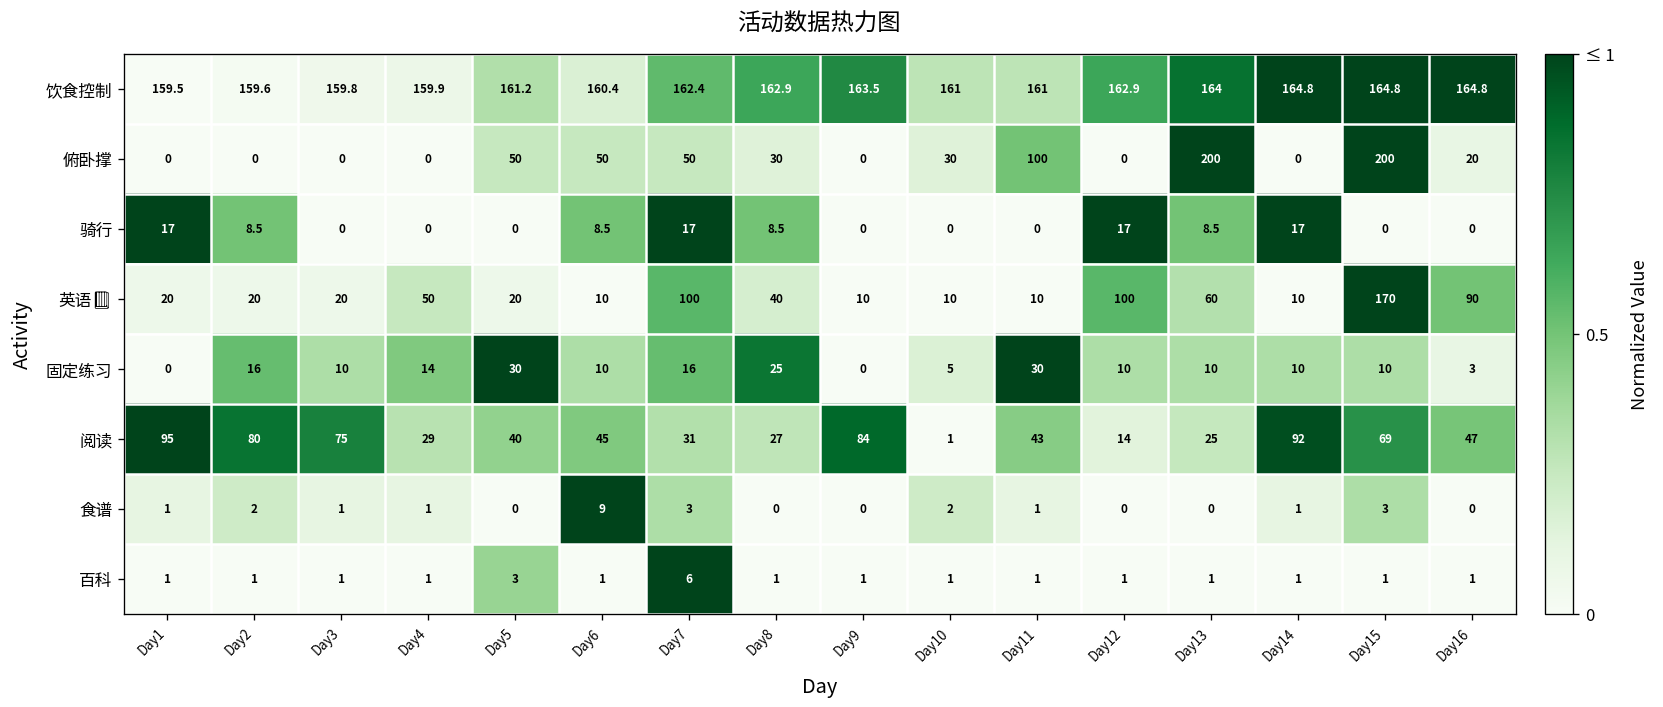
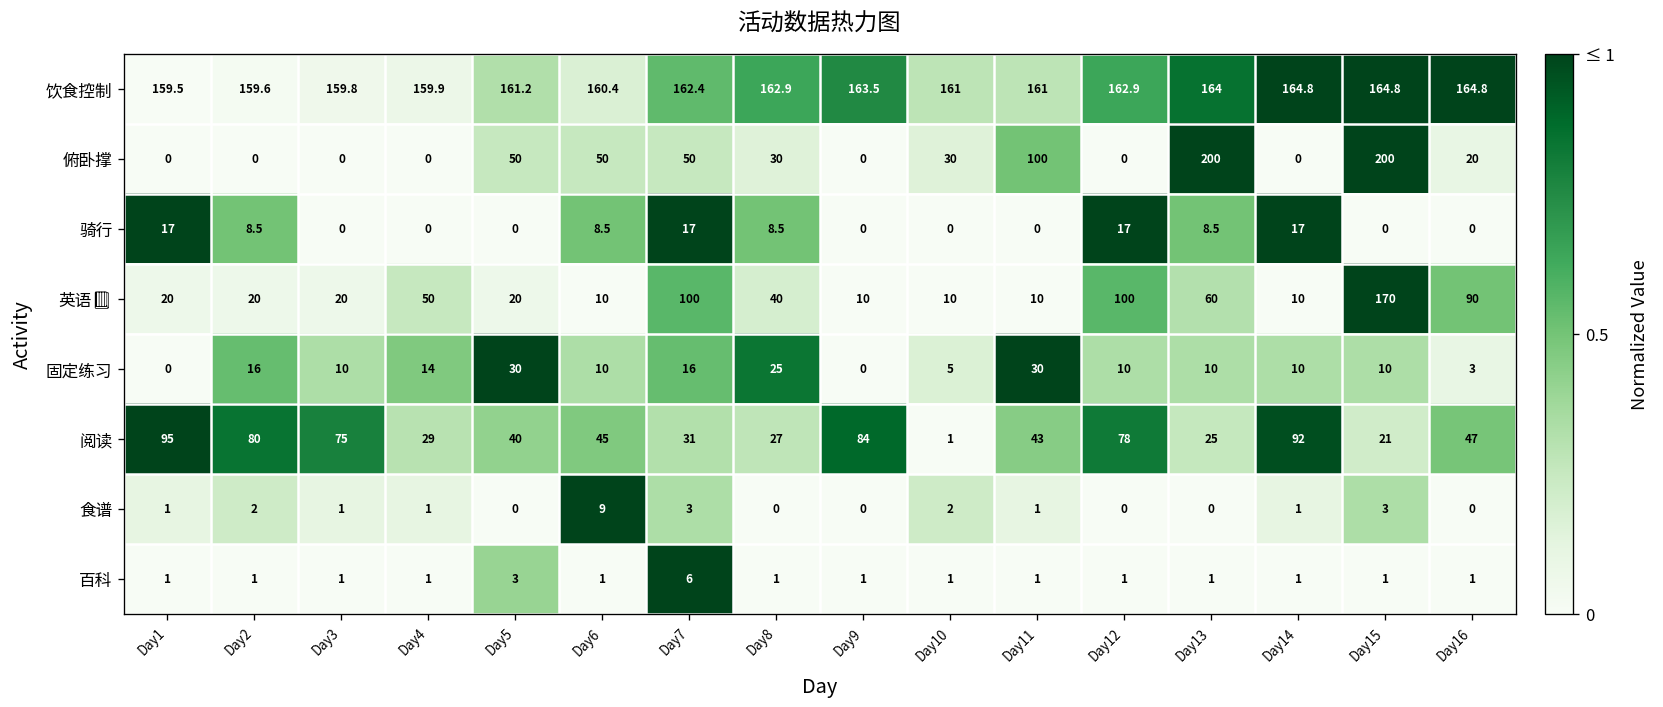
  {
    "饮食控制": {
      "Day1": 159.5,
      "Day2": 159.6,
      "Day3": 159.8,
      "Day4": 159.9,
      "Day5": 161.2,
      "Day6": 160.4,
      "Day7": 162.4,
      "Day8": 162.9,
      "Day9": 163.5,
      "Day10": 161,
      "Day11": 161,
      "Day12": 162.9,
      "Day13": 164,
      "Day14": 164.8,
      "Day15": 164.8,
      "Day16": 164.8
    },
    "俯卧撑": {
      "Day1": 0,
      "Day2": 0,
      "Day3": 0,
      "Day4": 0,
      "Day5": 50,
      "Day6": 50,
      "Day7": 50,
      "Day8": 30,
      "Day9": 0,
      "Day10": 30,
      "Day11": 100,
      "Day12": 0,
      "Day13": 200,
      "Day14": 0,
      "Day15": 200,
      "Day16": 20
    },
    "骑行": {
      "Day1": 17,
      "Day2": 8.5,
      "Day3": 0,
      "Day4": 0,
      "Day5": 0,
      "Day6": 8.5,
      "Day7": 17,
      "Day8": 8.5,
      "Day9": 0,
      "Day10": 0,
      "Day11": 0,
      "Day12": 17,
      "Day13": 8.5,
      "Day14": 17,
      "Day15": 0,
      "Day16": 0
    },
    "英语📕": {
      "Day1": 20,
      "Day2": 20,
      "Day3": 20,
      "Day4": 50,
      "Day5": 20,
      "Day6": 10,
      "Day7": 100,
      "Day8": 40,
      "Day9": 10,
      "Day10": 10,
      "Day11": 10,
      "Day12": 100,
      "Day13": 60,
      "Day14": 10,
      "Day15": 170,
      "Day16": 90
    },
    "固定练习": {
      "Day1": 0,
      "Day2": 16,
      "Day3": 10,
      "Day4": 14,
      "Day5": 30,
      "Day6": 10,
      "Day7": 16,
      "Day8": 25,
      "Day9": 0,
      "Day10": 5,
      "Day11": 30,
      "Day12": 10,
      "Day13": 10,
      "Day14": 10,
      "Day15": 10,
      "Day16": 3
    },
    "阅读": {
      "Day1": 95,
      "Day2": 80,
      "Day3": 75,
      "Day4": 29,
      "Day5": 40,
      "Day6": 45,
      "Day7": 31,
      "Day8": 27,
      "Day9": 84,
      "Day10": 1,
      "Day11": 43,
-     "Day12": 14,
+     "Day12": 78,
      "Day13": 25,
      "Day14": 92,
-     "Day15": 69,
+     "Day15": 21,
      "Day16": 47
    },
    "食谱": {
      "Day1": 1,
      "Day2": 2,
      "Day3": 1,
      "Day4": 1,
      "Day5": 0,
      "Day6": 9,
      "Day7": 3,
      "Day8": 0,
      "Day9": 0,
      "Day10": 2,
      "Day11": 1,
      "Day12": 0,
      "Day13": 0,
      "Day14": 1,
      "Day15": 3,
      "Day16": 0
    },
    "百科": {
      "Day1": 1,
      "Day2": 1,
      "Day3": 1,
      "Day4": 1,
      "Day5": 3,
      "Day6": 1,
      "Day7": 6,
      "Day8": 1,
      "Day9": 1,
      "Day10": 1,
      "Day11": 1,
      "Day12": 1,
      "Day13": 1,
      "Day14": 1,
      "Day15": 1,
      "Day16": 1
    }
  }
